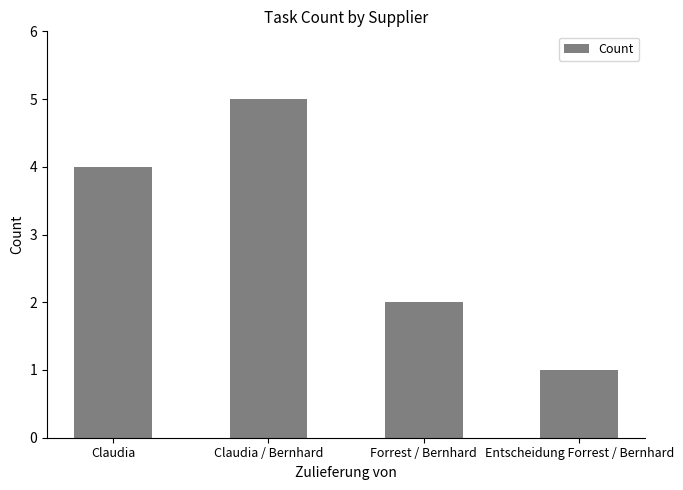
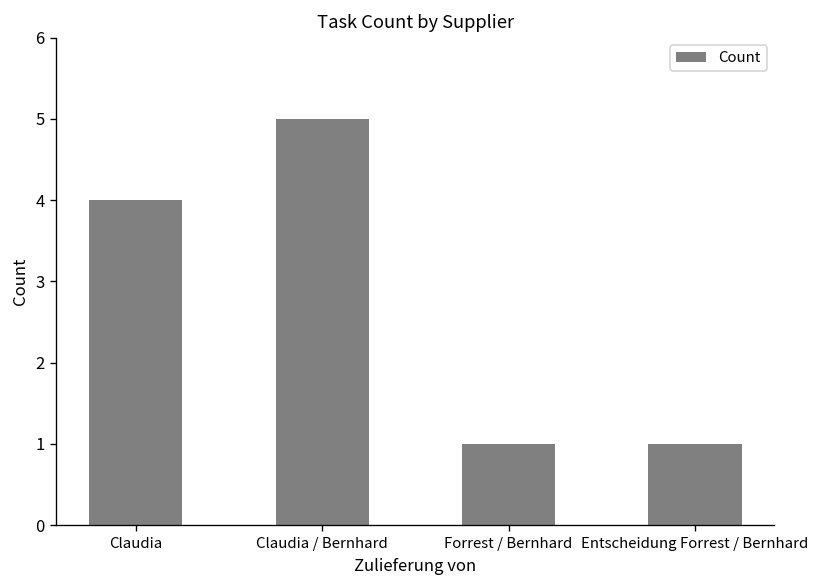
  {
    "Claudia": 4,
    "Claudia / Bernhard": 5,
-   "Forrest / Bernhard": 2,
+   "Forrest / Bernhard": 1,
    "Entscheidung Forrest / Bernhard": 1
  }
